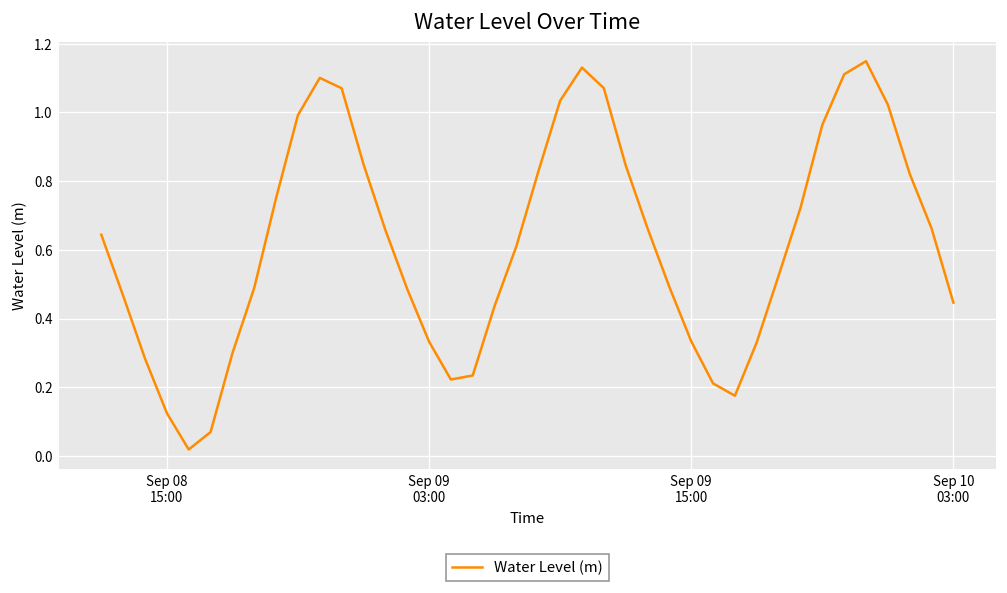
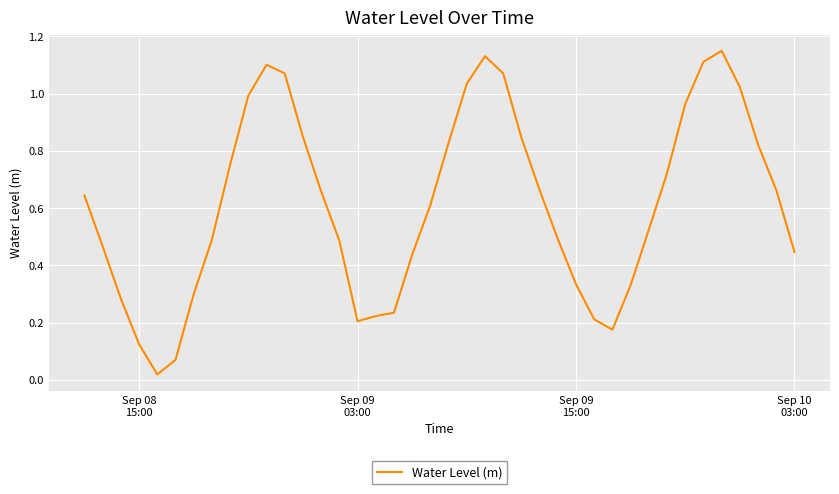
  {
    "Sep 08 15:00": 0.12,
-   "Sep 09 03:00": 0.33,
+   "Sep 09 03:00": 0.20,
    "Sep 09 15:00": 0.33,
    "Sep 10 03:00": 0.45
  }
